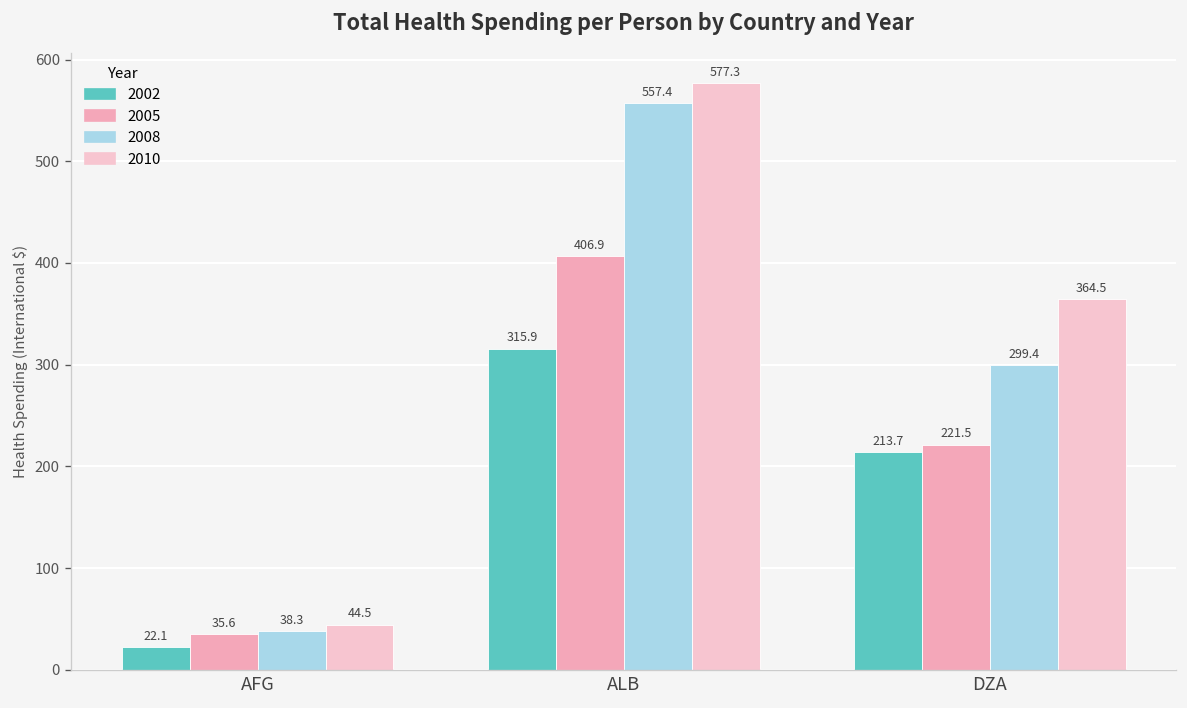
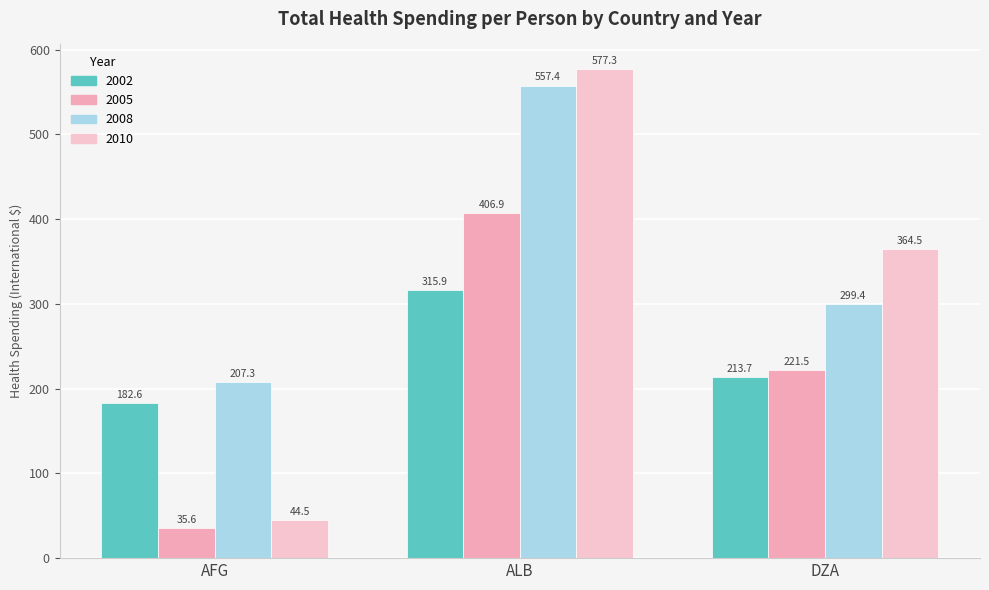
  {
    "2002": {
-     "AFG": 22.1,
+     "AFG": 182.6,
      "ALB": 315.9,
      "DZA": 213.7
    },
    "2008": {
-     "AFG": 38.3,
+     "AFG": 207.3,
      "ALB": 557.4,
      "DZA": 299.4
    }
  }
